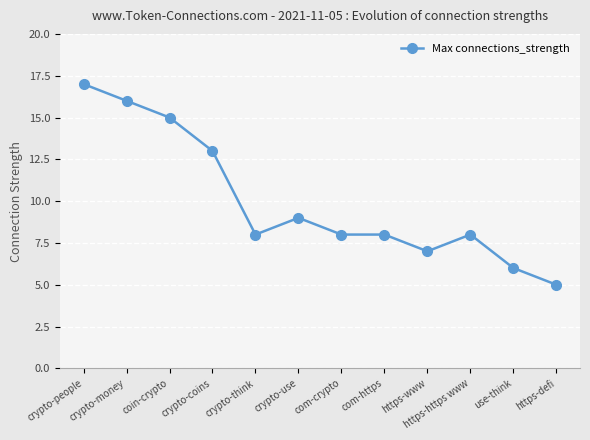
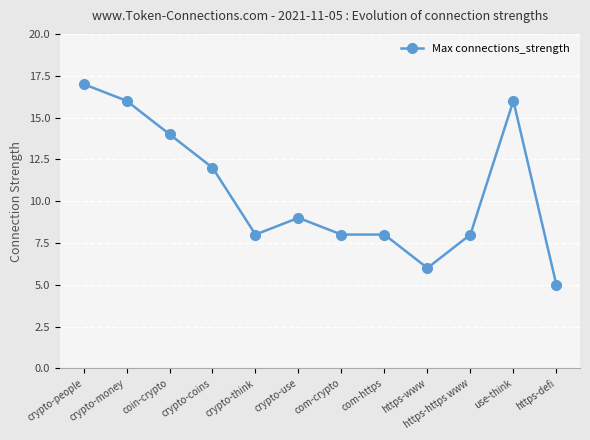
  {
    "crypto-people": 17,
    "crypto-money": 16,
-   "coin-crypto": 15,
-   "crypto-coins": 13,
+   "coin-crypto": 14,
+   "crypto-coins": 12,
    "crypto-think": 8,
    "crypto-use": 9,
    "com-crypto": 8,
    "com-https": 8,
-   "https-www": 7,
+   "https-www": 6,
    "https-https www": 8,
-   "use-think": 6,
+   "use-think": 16,
    "https-defi": 5
  }
